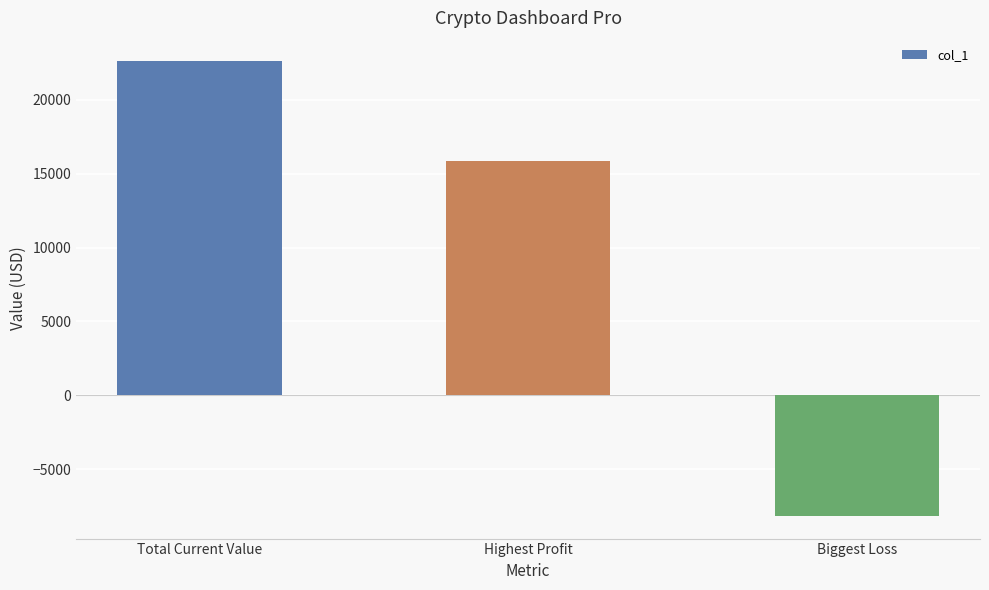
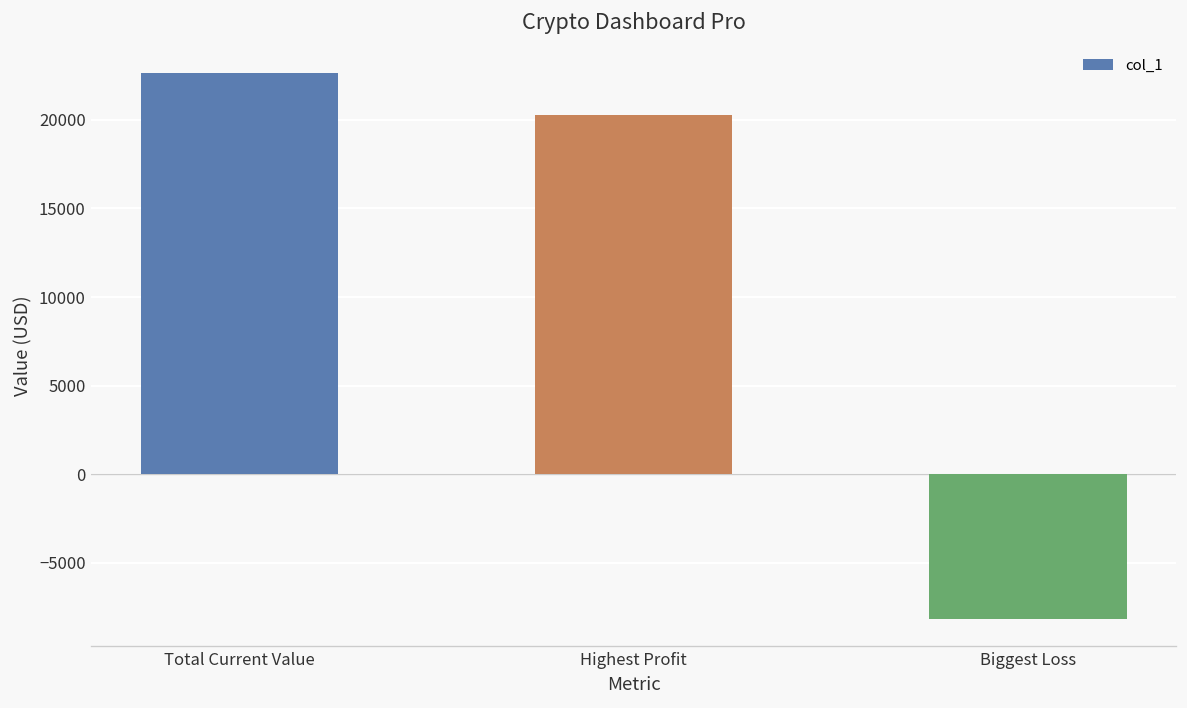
  {
    "Total Current Value": 22700,
-   "Highest Profit": 15900,
+   "Highest Profit": 20300,
    "Biggest Loss": -8200
  }
